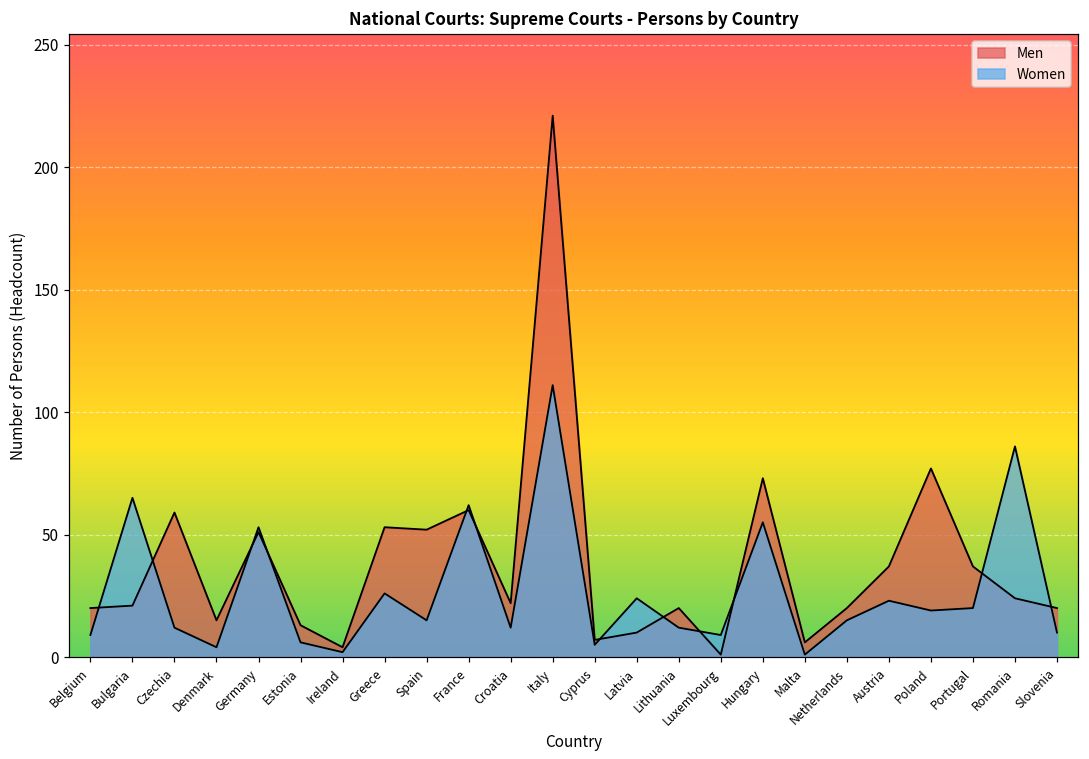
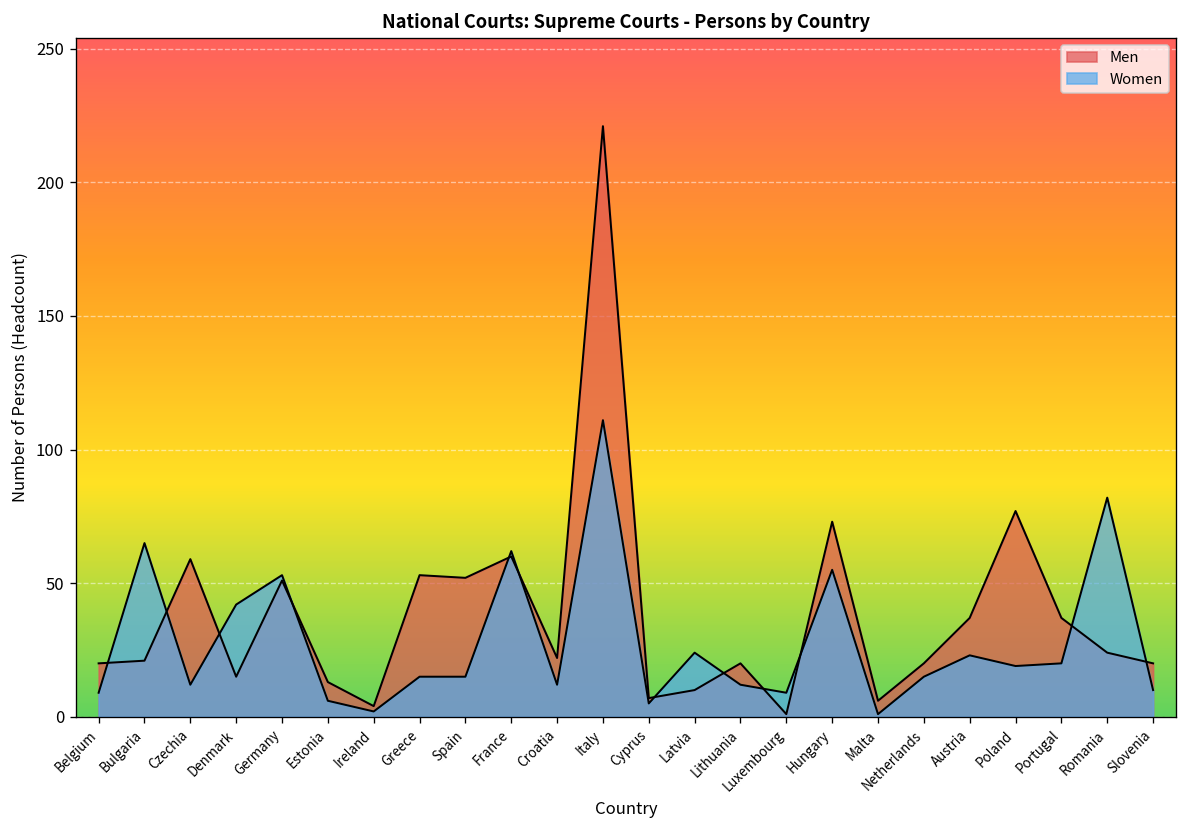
  {
    "Men": {
      "Belgium": 20,
      "Bulgaria": 21,
      "Czechia": 59,
      "Denmark": 15,
      "Germany": 51,
      "Estonia": 13,
      "Ireland": 4,
      "Greece": 53,
      "Spain": 52,
      "France": 60,
      "Croatia": 22,
      "Italy": 221,
      "Cyprus": 7,
      "Latvia": 10,
      "Lithuania": 20,
      "Luxembourg": 1,
      "Hungary": 73,
      "Malta": 6,
      "Netherlands": 20,
      "Austria": 37,
      "Poland": 77,
      "Portugal": 37,
      "Romania": 24,
      "Slovenia": 20
    },
    "Women": {
      "Belgium": 9,
      "Bulgaria": 65,
      "Czechia": 12,
-     "Denmark": 4,
+     "Denmark": 42,
      "Germany": 53,
      "Estonia": 6,
      "Ireland": 2,
-     "Greece": 26,
+     "Greece": 15,
      "Spain": 15,
      "France": 62,
      "Croatia": 12,
      "Italy": 111,
      "Cyprus": 5,
      "Latvia": 24,
      "Lithuania": 12,
      "Luxembourg": 9,
      "Hungary": 55,
      "Malta": 1,
      "Netherlands": 15,
      "Austria": 23,
      "Poland": 19,
      "Portugal": 20,
-     "Romania": 86,
+     "Romania": 82,
      "Slovenia": 10
    }
  }
